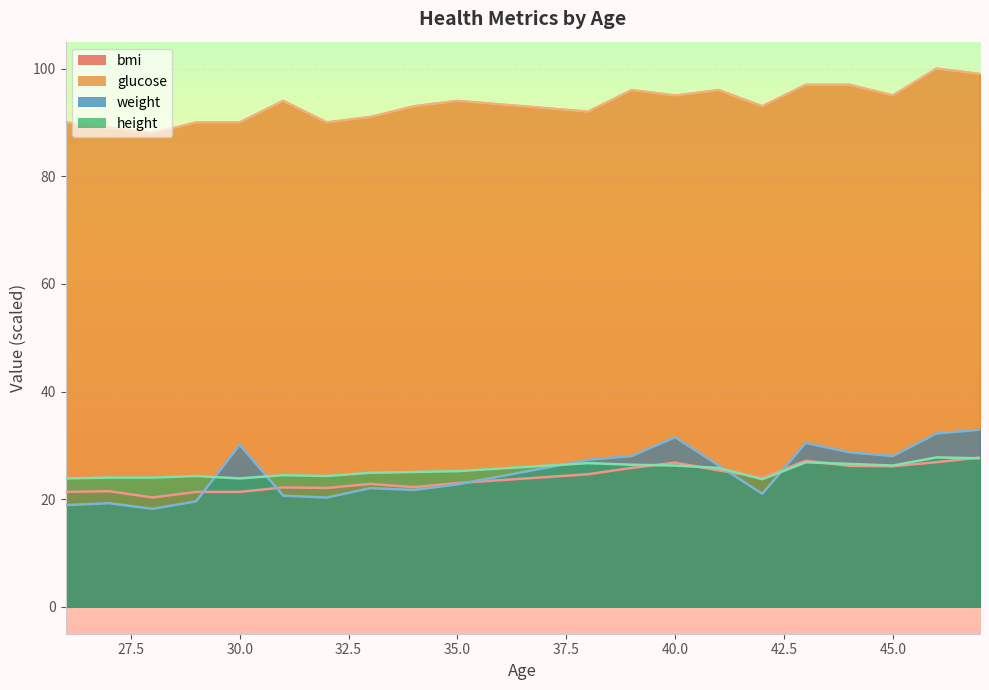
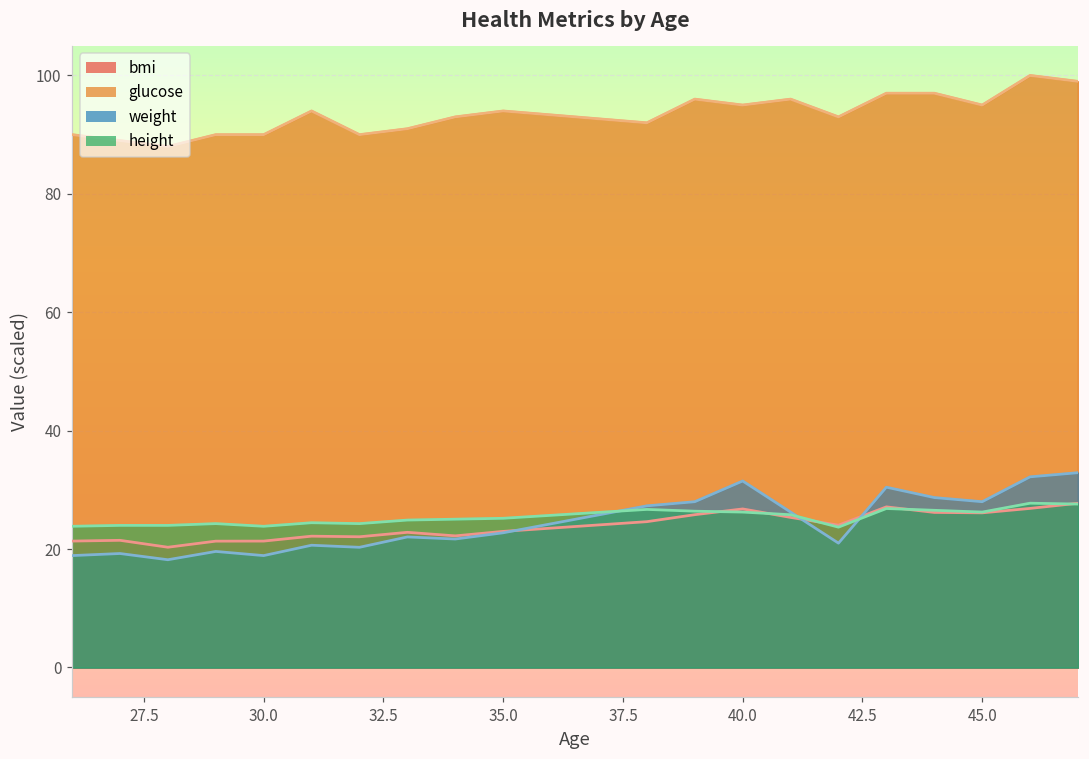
  {
    "weight": {
-     "30.0": 30,
+     "30.0": 19,
      "40.0": 31,
      "45.0": 28
    },
    "height": {
      "30.0": 24,
      "35.0": 25,
      "40.0": 26
    }
  }
